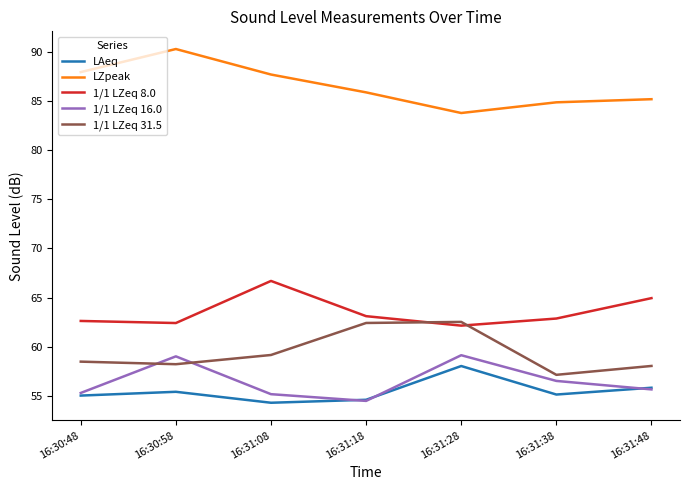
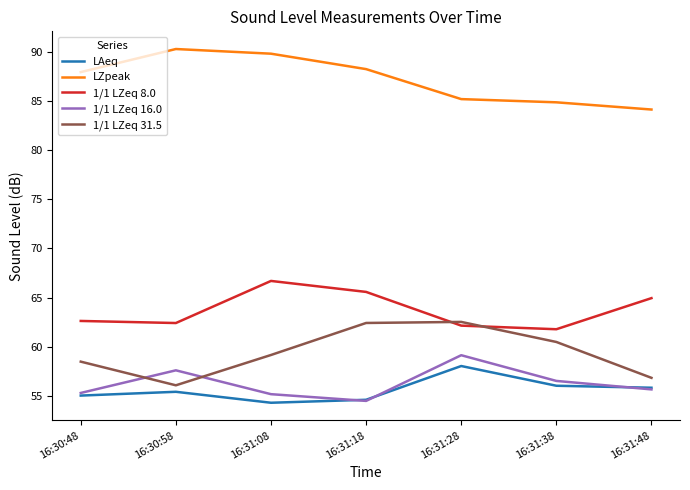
  {
    "LAeq": {
      "16:30:48": 55,
      "16:30:58": 55,
      "16:31:08": 54,
      "16:31:28": 58,
-     "16:31:38": 55
+     "16:31:38": 56
    },
    "LZpeak": {
      "16:30:58": 90,
-     "16:31:08": 88,
-     "16:31:18": 86,
-     "16:31:28": 84,
+     "16:31:08": 90,
+     "16:31:18": 88,
+     "16:31:28": 85,
      "16:31:38": 85,
-     "16:31:48": 85
+     "16:31:48": 84
    },
    "1/1 LZeq 8.0": {
      "16:30:48": 63,
      "16:30:58": 62,
      "16:31:08": 67,
-     "16:31:18": 63,
+     "16:31:18": 66,
      "16:31:28": 62,
-     "16:31:38": 63,
+     "16:31:38": 62,
      "16:31:48": 65
    },
    "1/1 LZeq 16.0": {
      "16:30:48": 55,
-     "16:30:58": 59,
+     "16:30:58": 58,
      "16:31:08": 55,
      "16:31:28": 59,
      "16:31:38": 57
    },
    "1/1 LZeq 31.5": {
      "16:30:48": 58,
-     "16:30:58": 58,
+     "16:30:58": 56,
      "16:31:08": 59,
      "16:31:18": 62,
      "16:31:28": 63,
-     "16:31:38": 57,
-     "16:31:48": 58
+     "16:31:38": 60,
+     "16:31:48": 57
    }
  }
